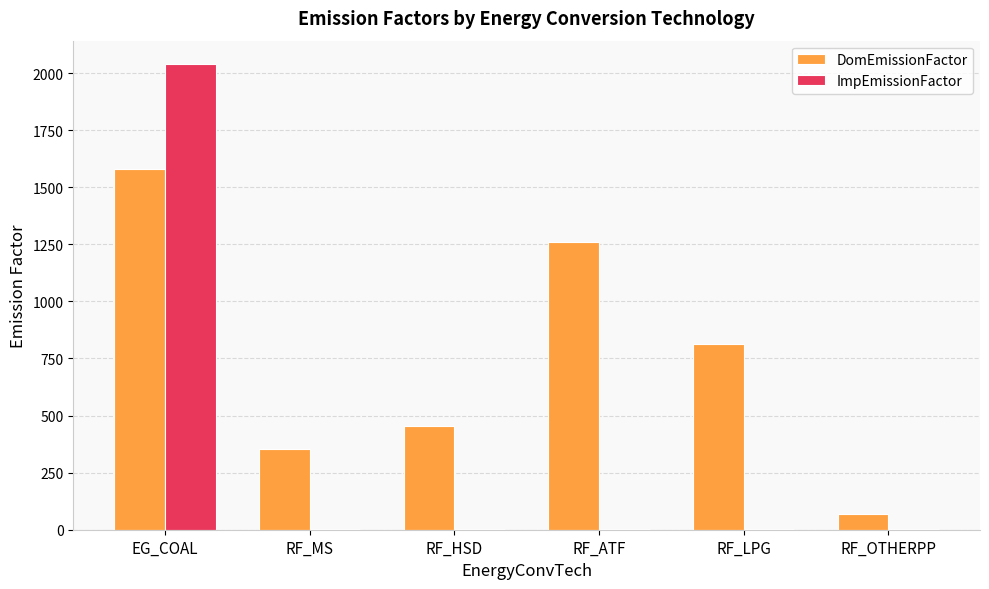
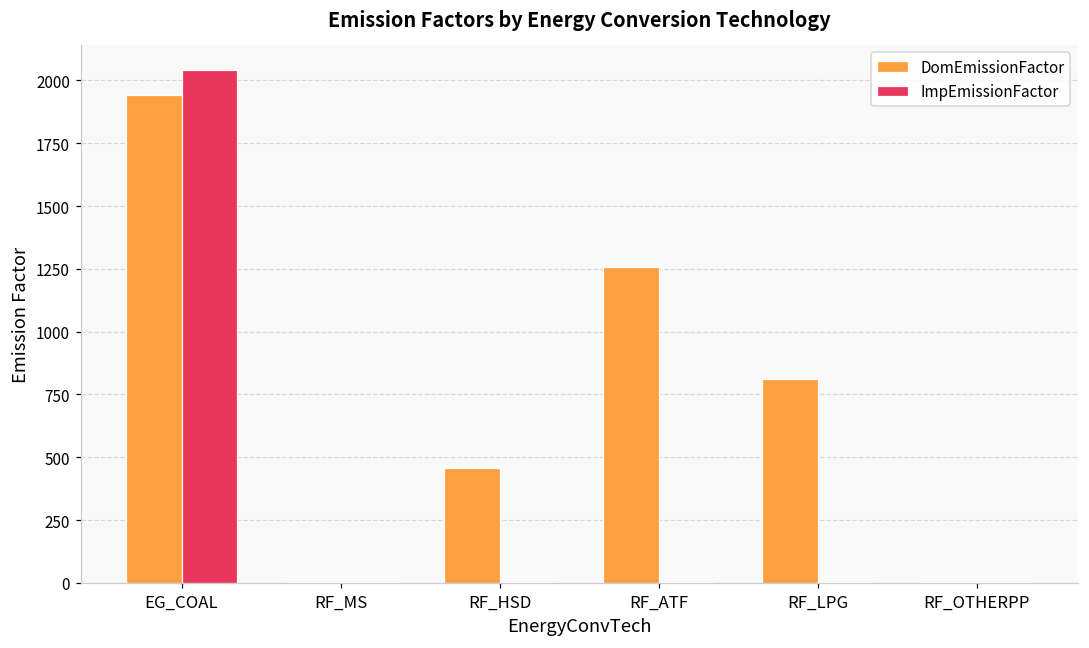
  {
    "DomEmissionFactor": {
-     "EG_COAL": 1580,
-     "RF_MS": 350,
+     "EG_COAL": 1940,
+     "RF_MS": 0,
      "RF_HSD": 460,
      "RF_ATF": 1260,
      "RF_LPG": 810,
-     "RF_OTHERPP": 70
+     "RF_OTHERPP": 0
    },
    "ImpEmissionFactor": {
      "EG_COAL": 2040
    }
  }
